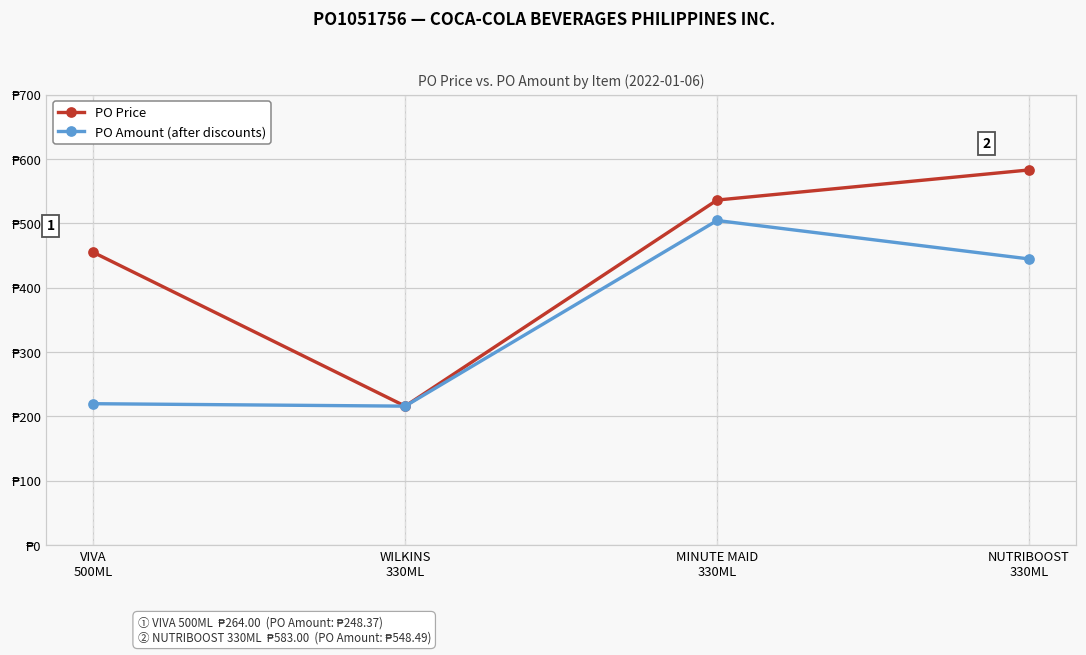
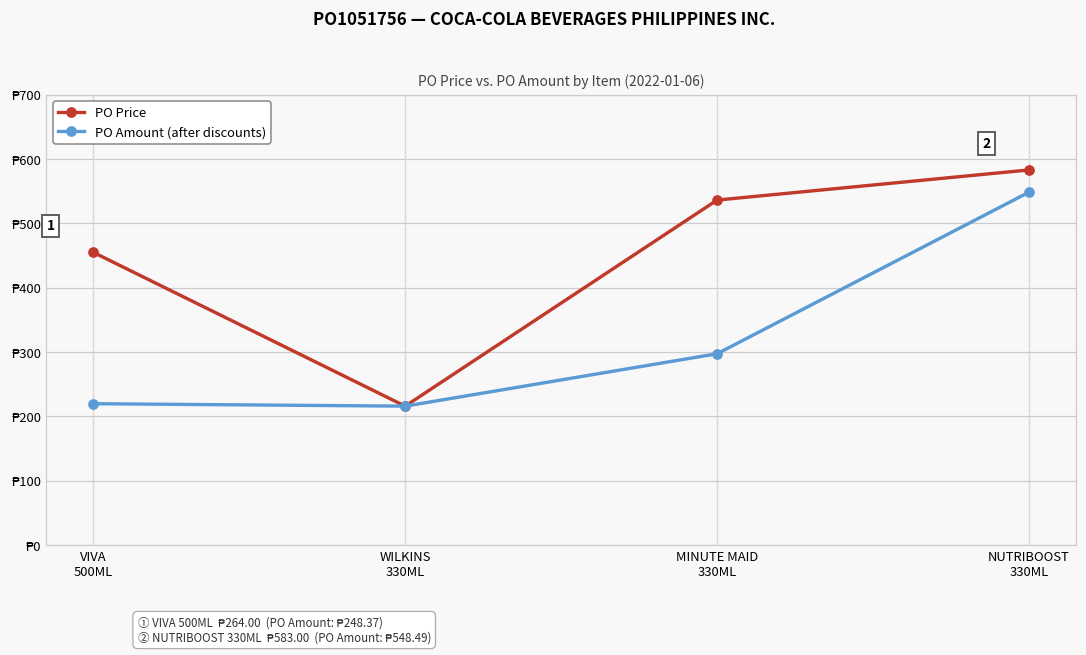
  {
    "PO Price": {
      "VIVA 500ML": "₱460",
      "MINUTE MAID 330ML": "₱540",
      "NUTRIBOOST 330ML": "₱580"
    },
    "PO Amount (after discounts)": {
      "VIVA 500ML": "₱220",
-     "MINUTE MAID 330ML": "₱500",
-     "NUTRIBOOST 330ML": "₱440"
+     "MINUTE MAID 330ML": "₱300",
+     "NUTRIBOOST 330ML": "₱550"
    }
  }
